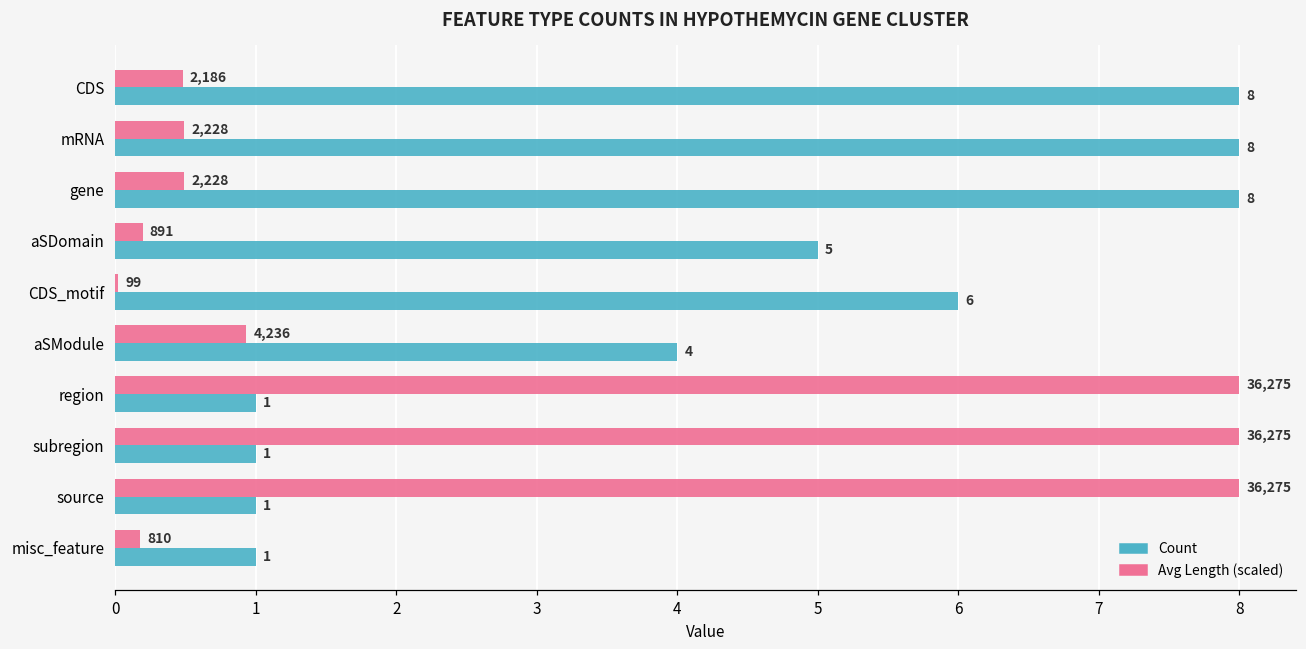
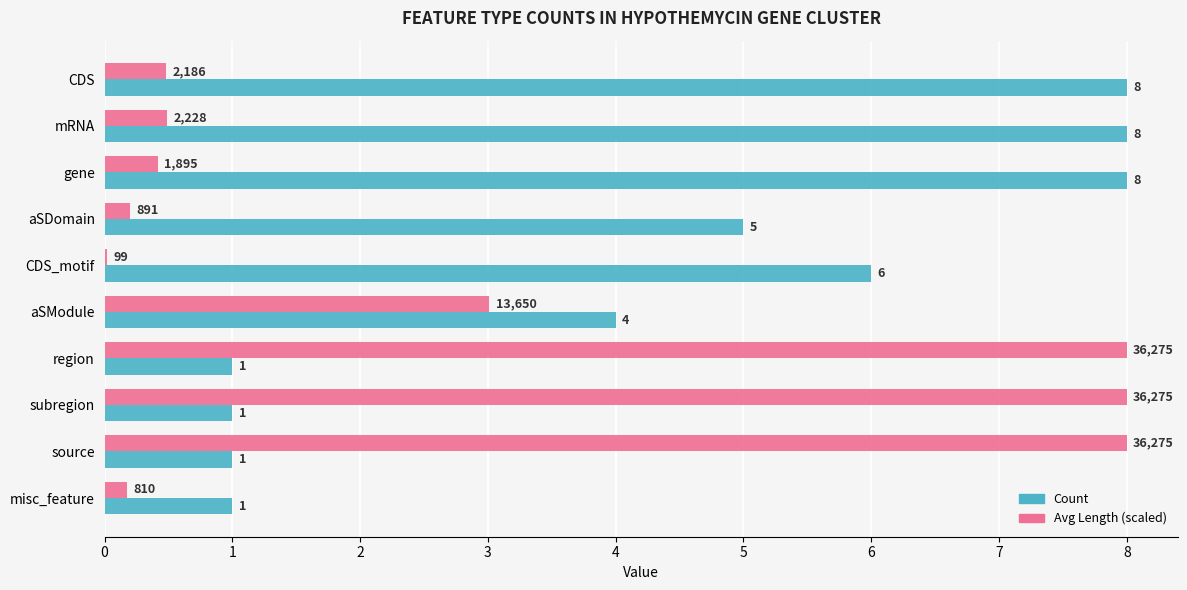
  {
    "Count": {
      "CDS": "8",
      "mRNA": "8",
      "gene": "8",
      "aSDomain": "5",
      "CDS_motif": "6",
      "aSModule": "4",
      "region": "1",
      "subregion": "1",
      "source": "1",
      "misc_feature": "1"
    },
    "Avg Length (scaled)": {
-     "gene": "2,228",
-     "aSModule": "4,236"
+     "gene": "1,895",
+     "aSModule": "13,650"
    }
  }
